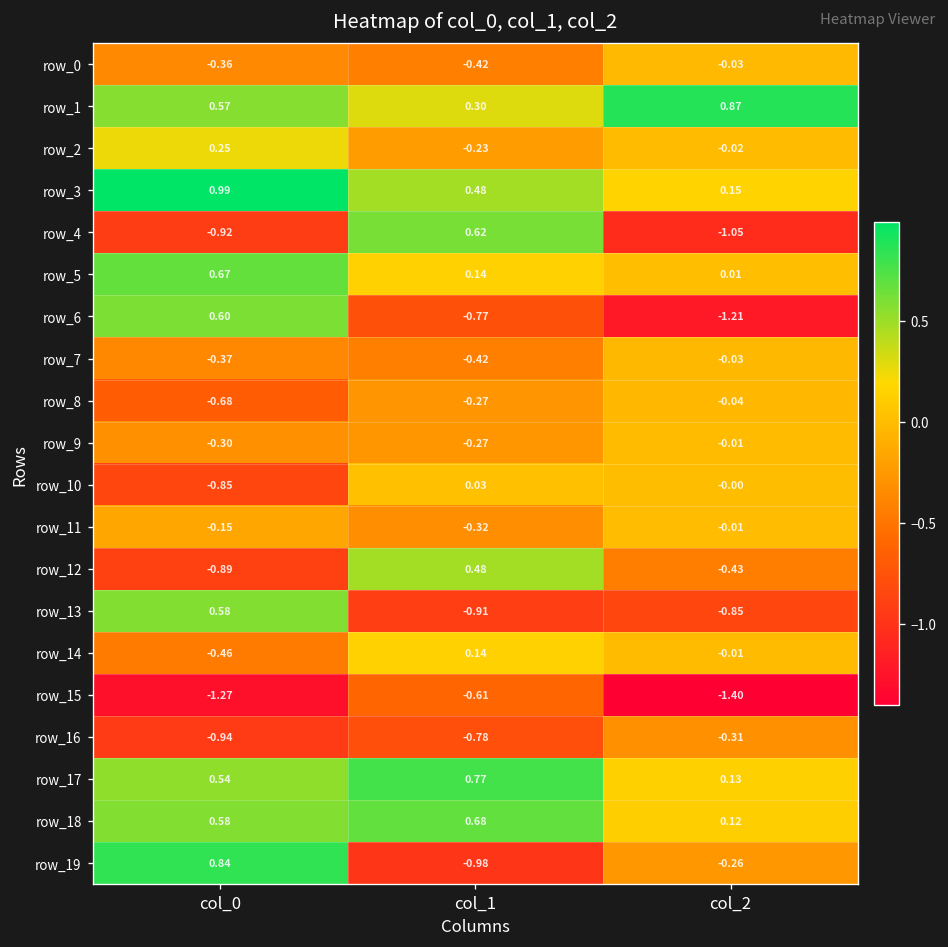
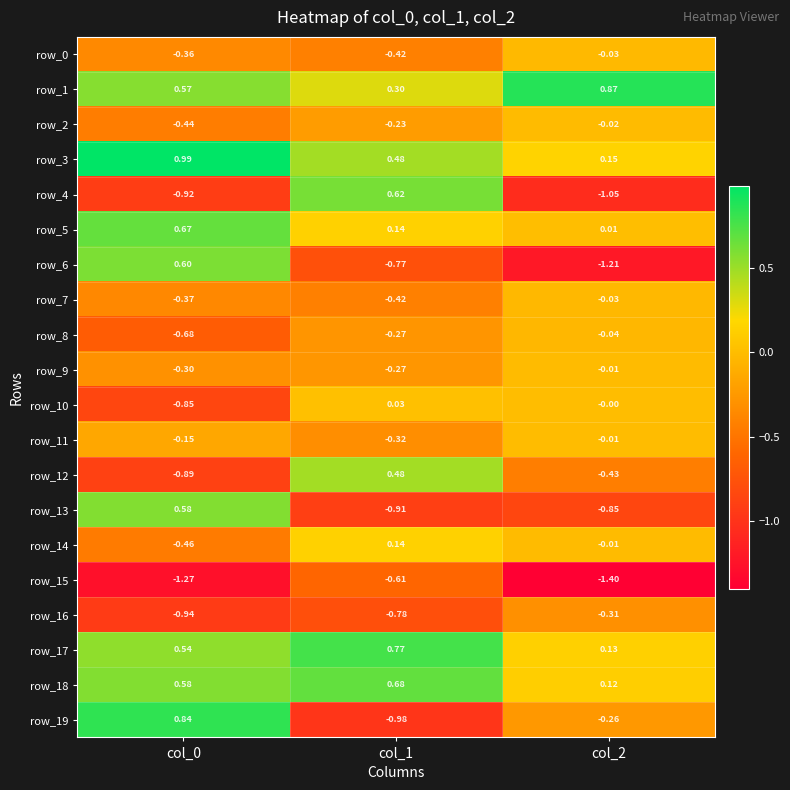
  {
    "row_0": {
      "col_0": -0.36,
      "col_1": -0.42,
      "col_2": -0.03
    },
    "row_1": {
      "col_0": 0.57,
      "col_1": 0.30,
      "col_2": 0.87
    },
    "row_2": {
-     "col_0": 0.25,
+     "col_0": -0.44,
      "col_1": -0.23,
      "col_2": -0.02
    },
    "row_3": {
      "col_0": 0.99,
      "col_1": 0.48,
      "col_2": 0.15
    },
    "row_4": {
      "col_0": -0.92,
      "col_1": 0.62,
      "col_2": -1.05
    },
    "row_5": {
      "col_0": 0.67,
      "col_1": 0.14,
      "col_2": 0.01
    },
    "row_6": {
      "col_0": 0.60,
      "col_1": -0.77,
      "col_2": -1.21
    },
    "row_7": {
      "col_0": -0.37,
      "col_1": -0.42,
      "col_2": -0.03
    },
    "row_8": {
      "col_0": -0.68,
      "col_1": -0.27,
      "col_2": -0.04
    },
    "row_9": {
      "col_0": -0.30,
      "col_1": -0.27,
      "col_2": -0.01
    },
    "row_10": {
      "col_0": -0.85,
      "col_1": 0.03,
      "col_2": -0.00
    },
    "row_11": {
      "col_0": -0.15,
      "col_1": -0.32,
      "col_2": -0.01
    },
    "row_12": {
      "col_0": -0.89,
      "col_1": 0.48,
      "col_2": -0.43
    },
    "row_13": {
      "col_0": 0.58,
      "col_1": -0.91,
      "col_2": -0.85
    },
    "row_14": {
      "col_0": -0.46,
      "col_1": 0.14,
      "col_2": -0.01
    },
    "row_15": {
      "col_0": -1.27,
      "col_1": -0.61,
      "col_2": -1.40
    },
    "row_16": {
      "col_0": -0.94,
      "col_1": -0.78,
      "col_2": -0.31
    },
    "row_17": {
      "col_0": 0.54,
      "col_1": 0.77,
      "col_2": 0.13
    },
    "row_18": {
      "col_0": 0.58,
      "col_1": 0.68,
      "col_2": 0.12
    },
    "row_19": {
      "col_0": 0.84,
      "col_1": -0.98,
      "col_2": -0.26
    }
  }
